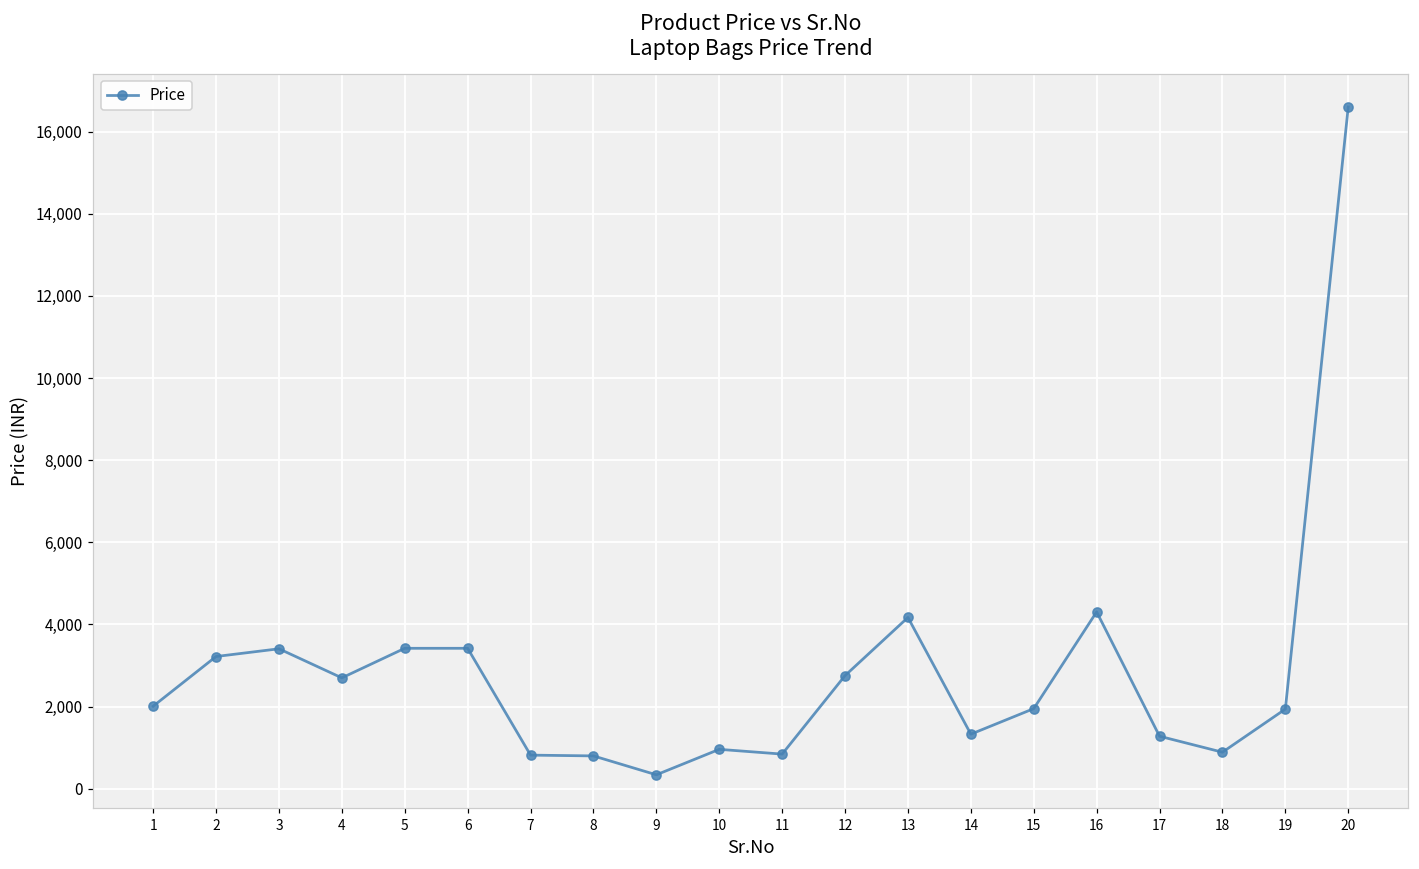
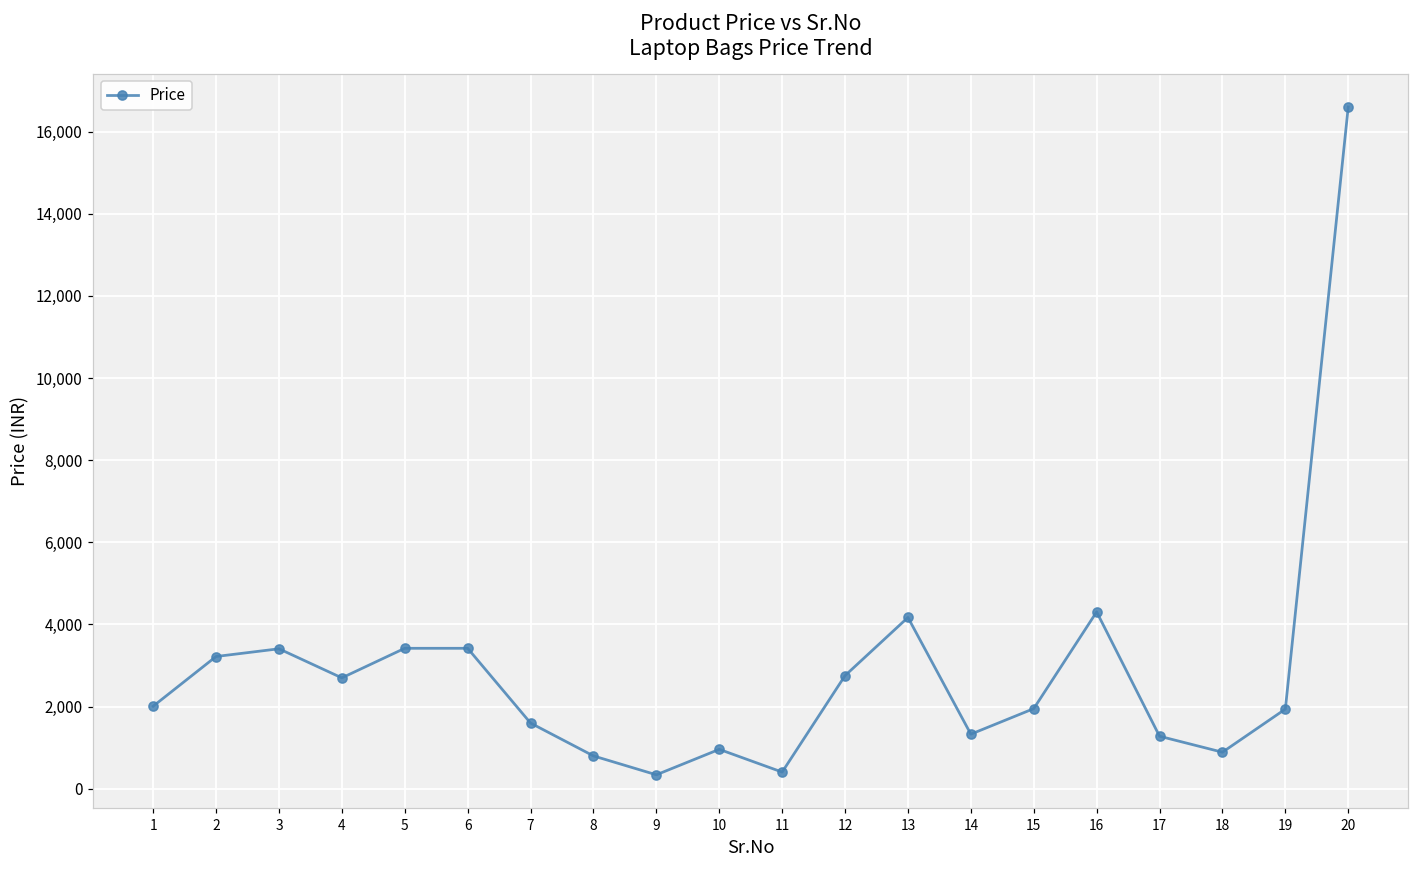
  {
    "1": "2,000",
    "2": "3,200",
    "3": "3,400",
    "4": "2,700",
    "5": "3,400",
    "6": "3,400",
-   "7": "800",
+   "7": "1,600",
    "8": "800",
    "9": "300",
    "10": "1,000",
-   "11": "800",
+   "11": "400",
    "12": "2,800",
    "13": "4,200",
    "14": "1,300",
    "15": "2,000",
    "16": "4,300",
    "17": "1,300",
    "18": "900",
    "19": "1,900",
    "20": "16,600"
  }
